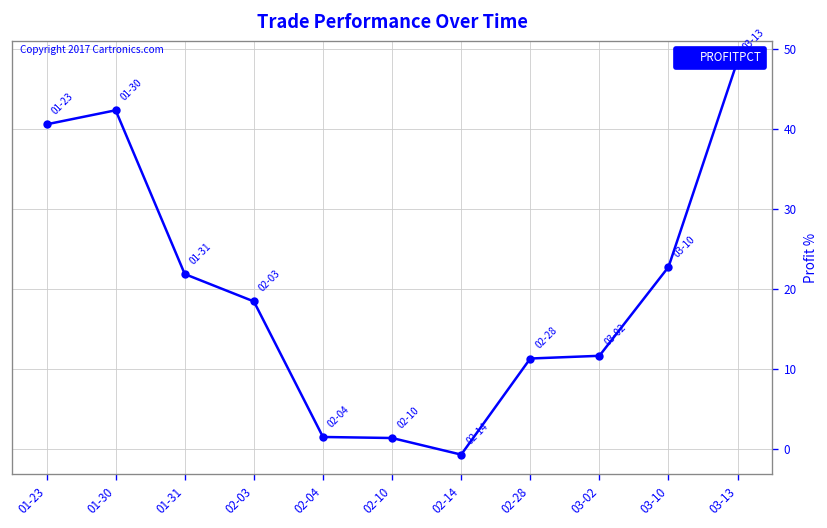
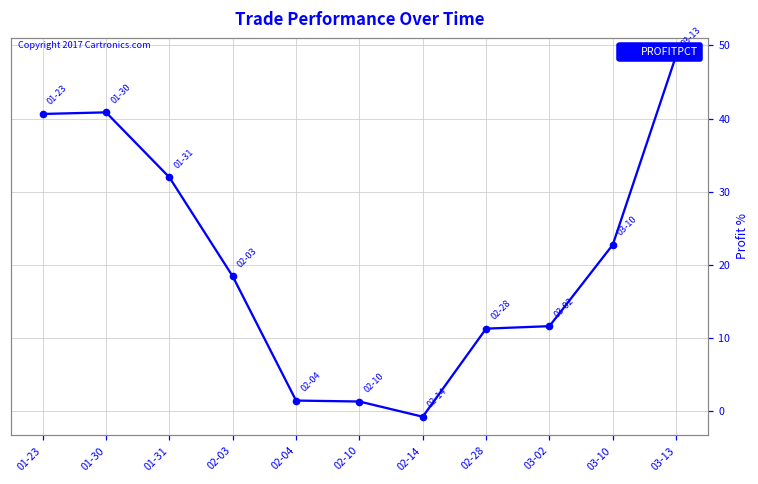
  {
-   "01-30": 42,
-   "01-31": 22
+   "01-30": 41,
+   "01-31": 32
  }
